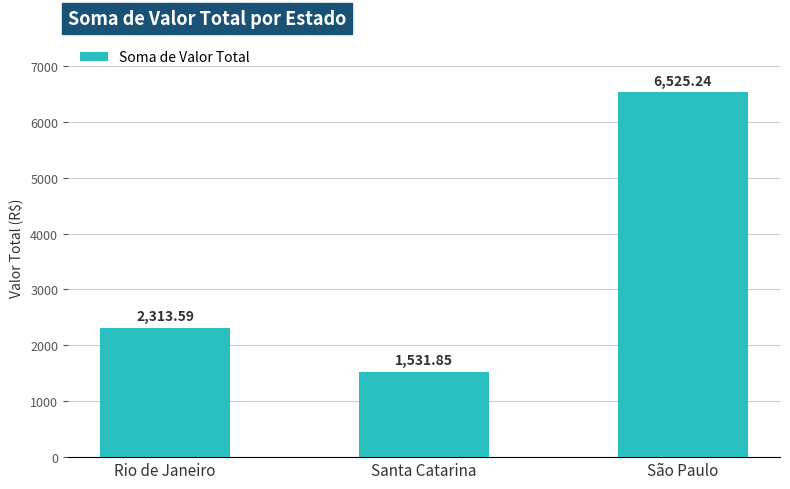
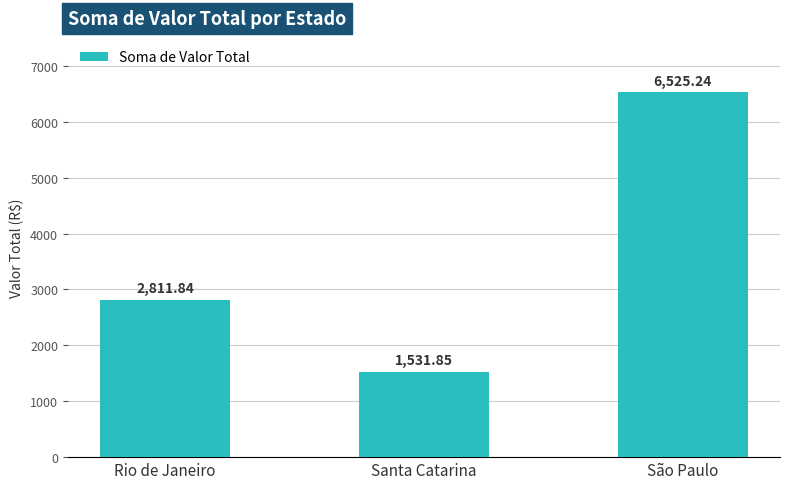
  {
-   "Rio de Janeiro": "2,313.59",
+   "Rio de Janeiro": "2,811.84",
    "Santa Catarina": "1,531.85",
    "São Paulo": "6,525.24"
  }
